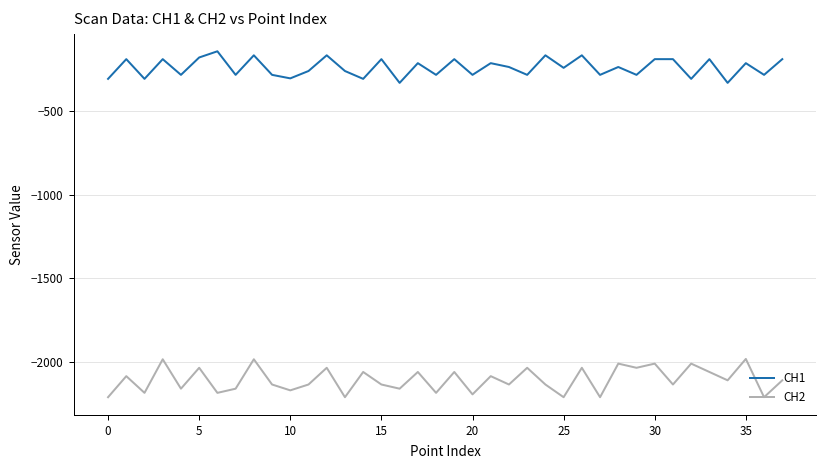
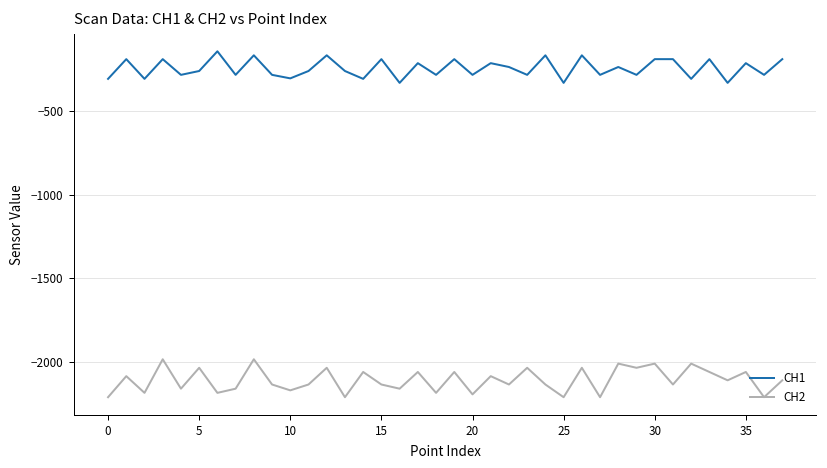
  {
    "CH1": {
      "0": -310,
-     "5": -180,
+     "5": -260,
      "10": -300,
      "15": -190,
      "20": -280,
-     "25": -240,
+     "25": -330,
      "30": -190,
      "35": -210
    },
    "CH2": {
      "0": -2210,
      "5": -2040,
      "10": -2170,
      "15": -2140,
      "20": -2190,
      "25": -2210,
      "30": -2010,
-     "35": -1980
+     "35": -2060
    }
  }
